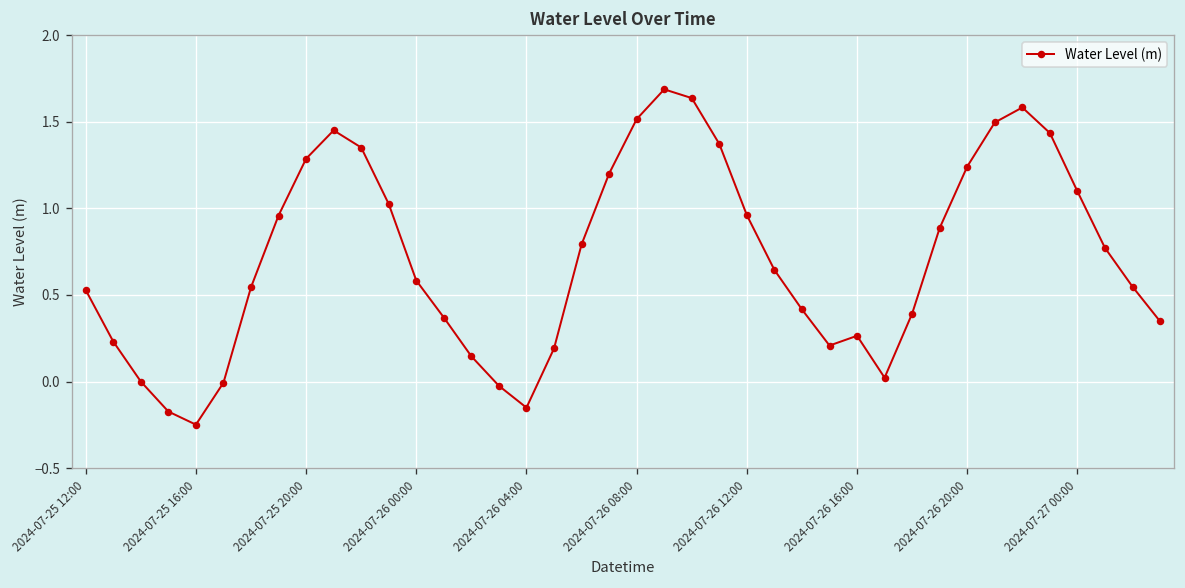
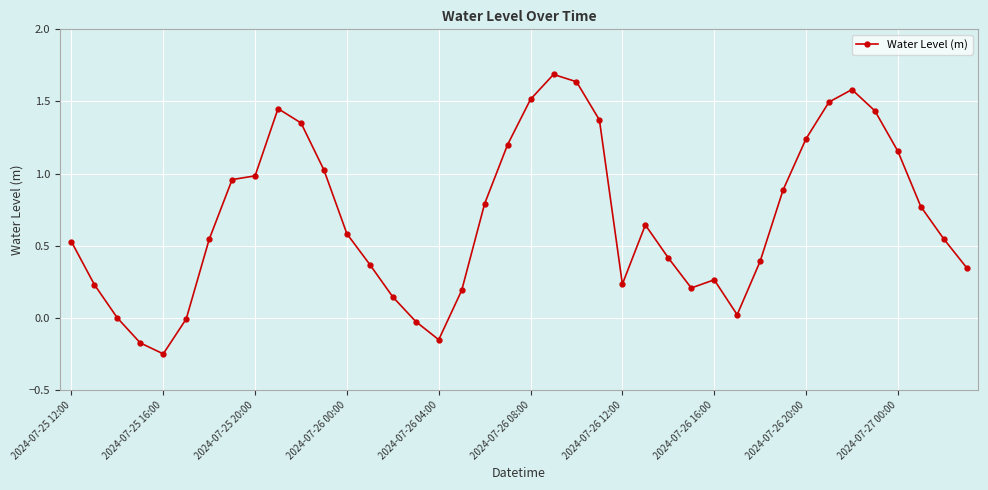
  {
    "2024-07-25 12:00": 0.53,
    "2024-07-25 16:00": -0.25,
-   "2024-07-25 20:00": 1.29,
+   "2024-07-25 20:00": 0.98,
    "2024-07-26 00:00": 0.58,
    "2024-07-26 04:00": -0.15,
    "2024-07-26 08:00": 1.52,
-   "2024-07-26 12:00": 0.96,
+   "2024-07-26 12:00": 0.23,
    "2024-07-26 16:00": 0.26,
    "2024-07-26 20:00": 1.24,
-   "2024-07-27 00:00": 1.10
+   "2024-07-27 00:00": 1.16
  }
